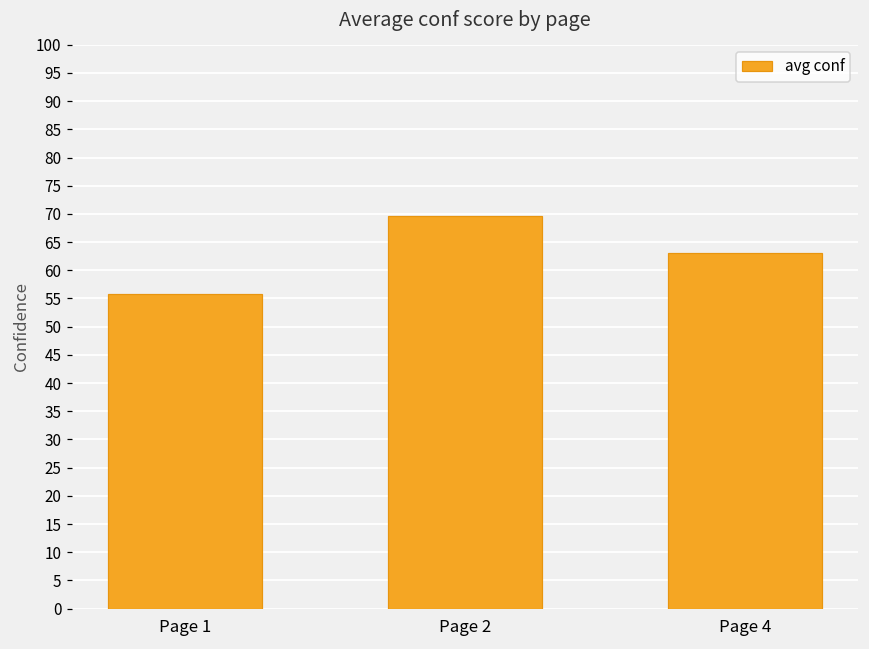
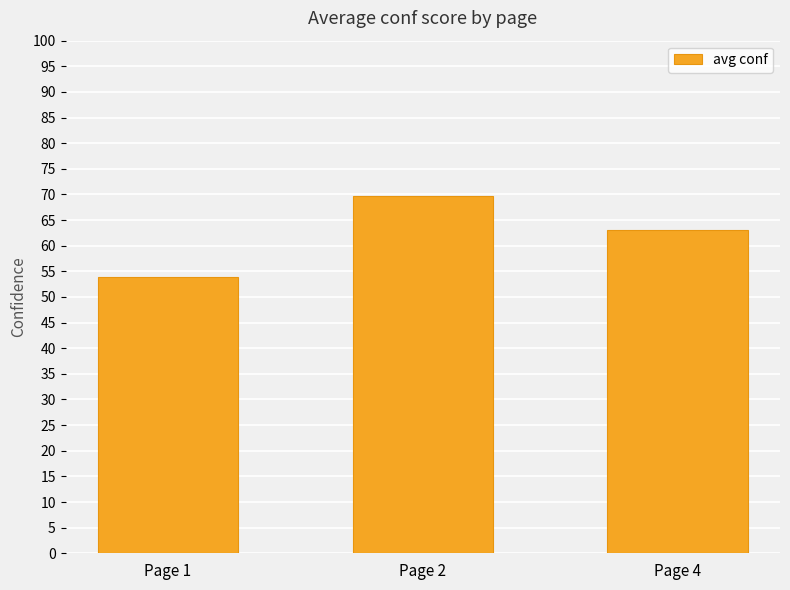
  {
-   "Page 1": 56,
+   "Page 1": 54,
    "Page 2": 70,
    "Page 4": 63
  }
